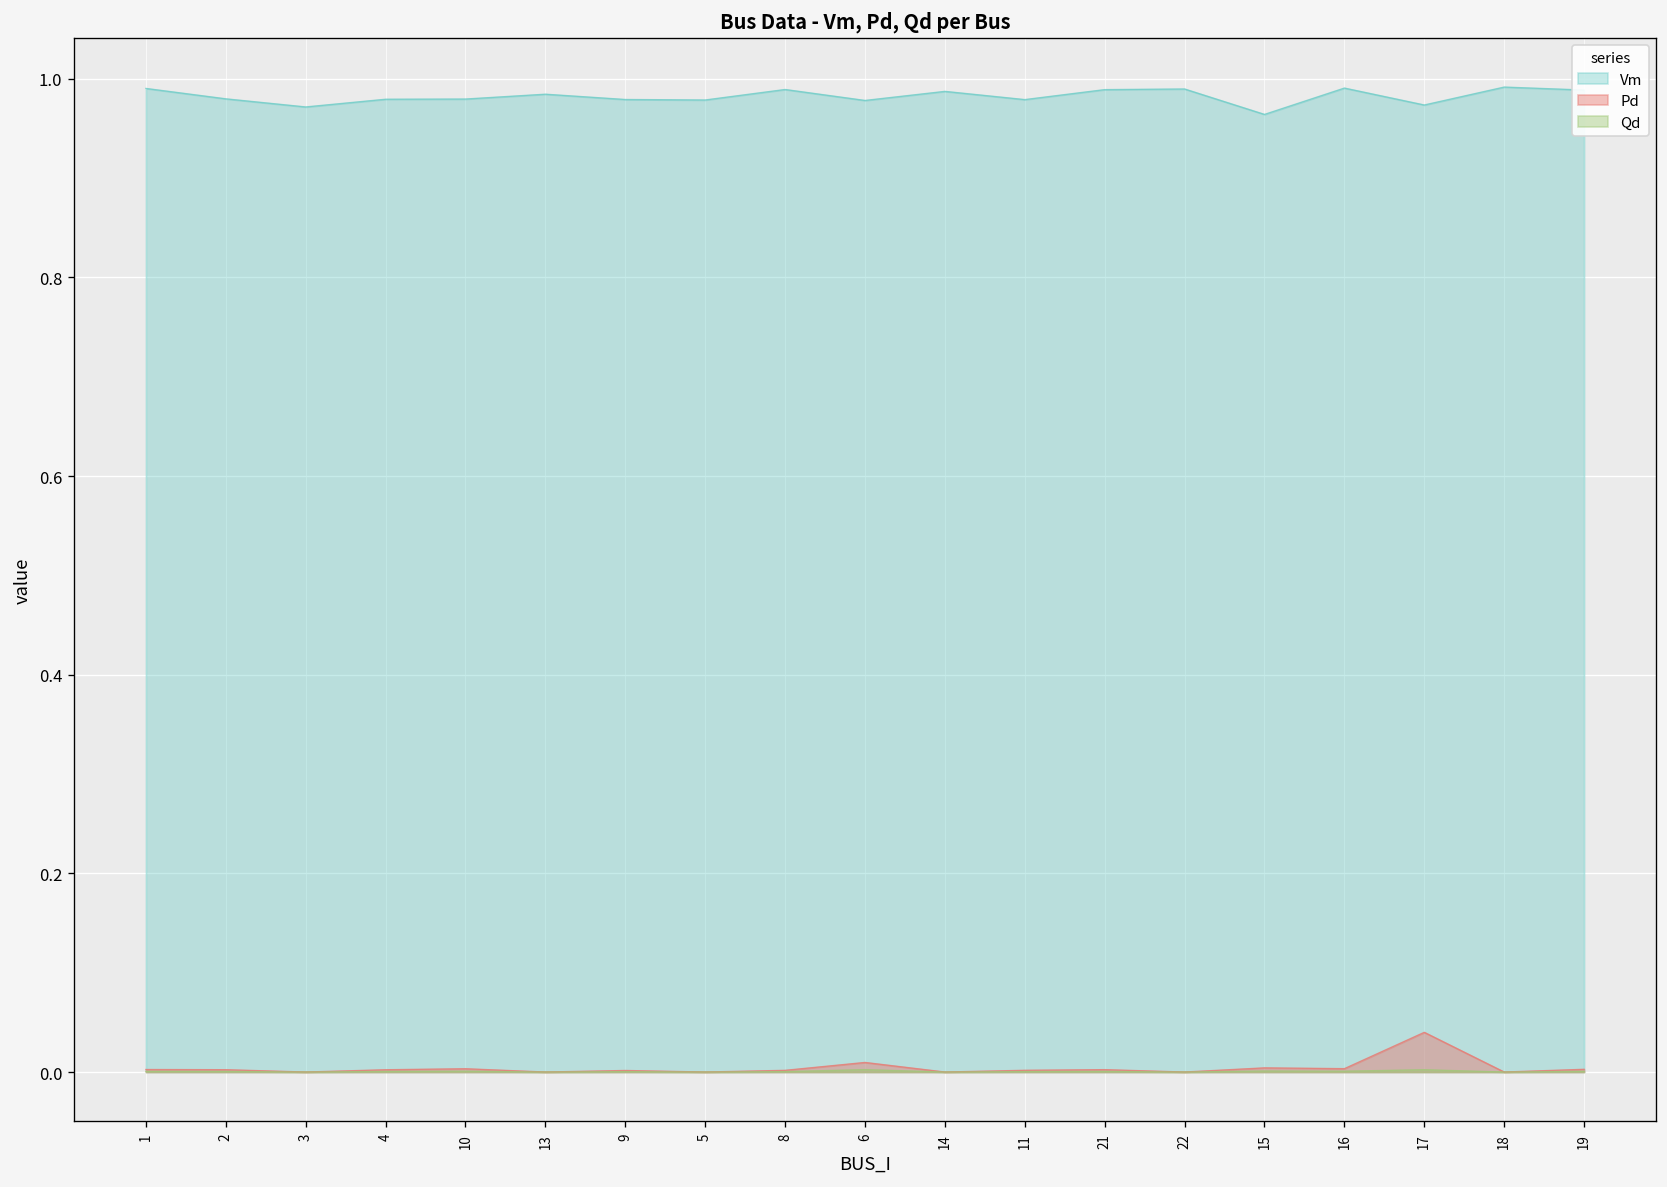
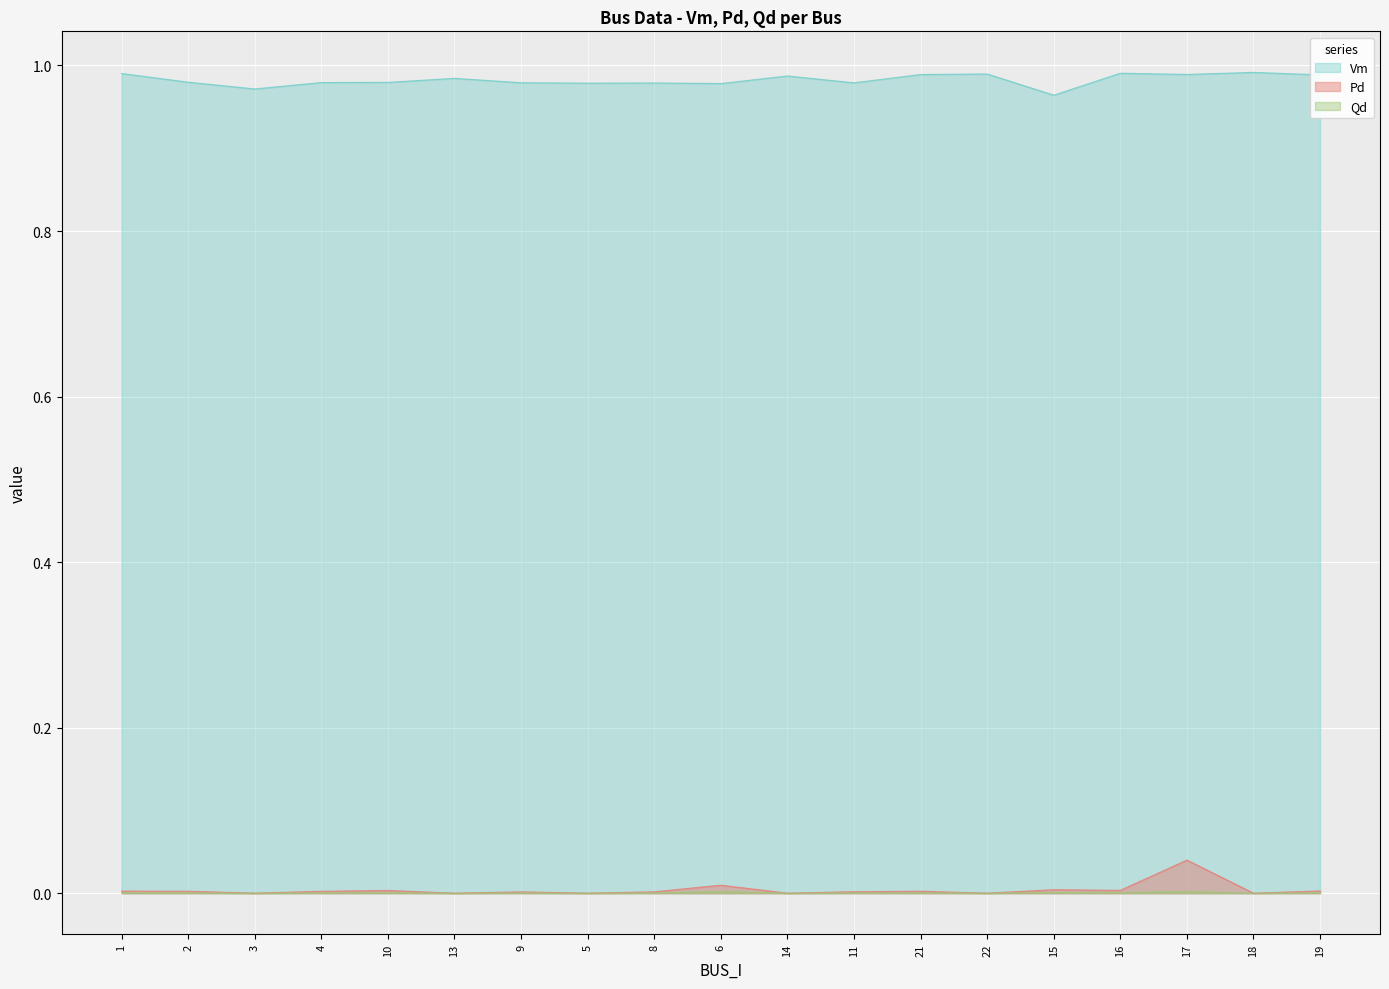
  {
    "Vm": {
      "1": 0.99,
      "2": 0.98,
      "3": 0.97,
      "4": 0.98,
      "10": 0.98,
      "13": 0.98,
      "9": 0.98,
      "5": 0.98,
-     "8": 0.99,
+     "8": 0.98,
      "6": 0.98,
      "14": 0.99,
      "11": 0.98,
      "21": 0.99,
      "22": 0.99,
      "15": 0.96,
      "16": 0.99,
-     "17": 0.97,
+     "17": 0.99,
      "18": 0.99
    },
    "Pd": {
      "6": 0.01,
      "15": 0.00,
      "17": 0.04
    },
    "Qd": {
      "6": 0.00,
      "15": 0.00,
      "17": 0.00
    }
  }
